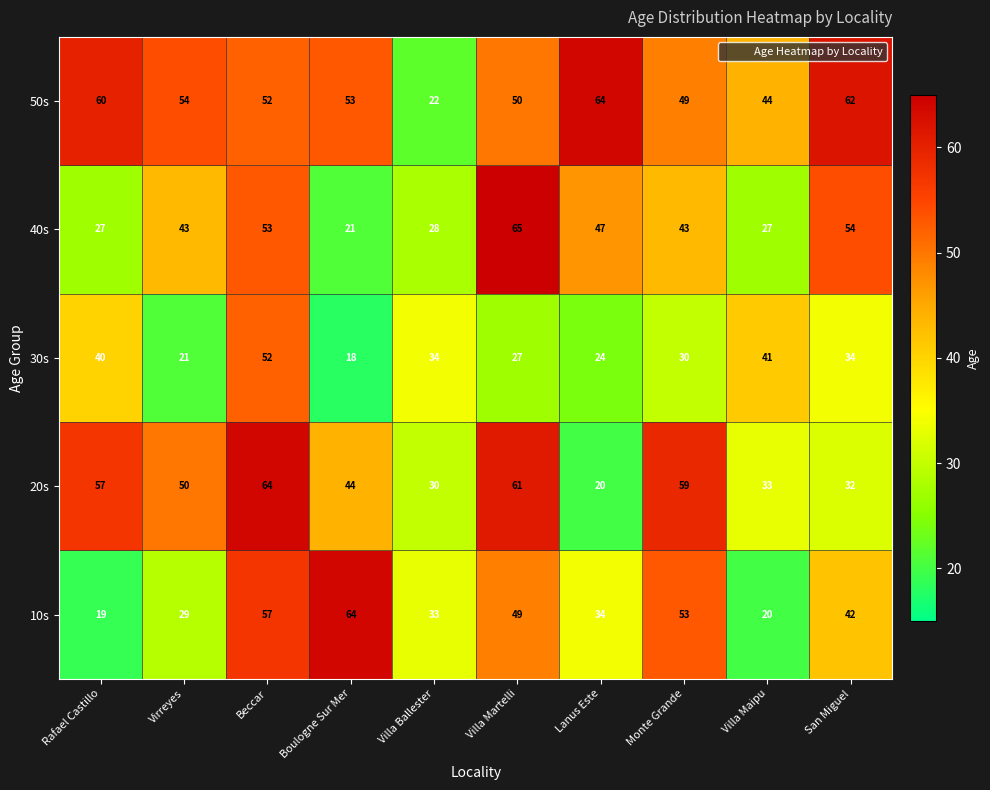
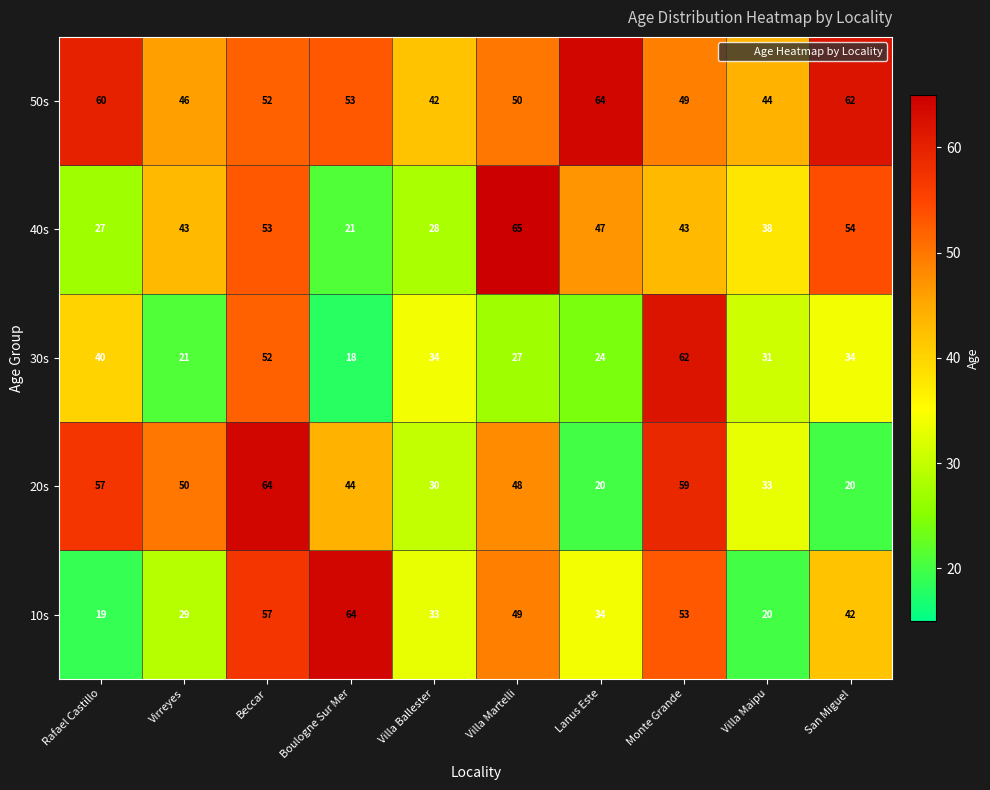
  {
    "50s": {
      "Rafael Castillo": 60,
-     "Virreyes": 54,
+     "Virreyes": 46,
      "Beccar": 52,
      "Boulogne Sur Mer": 53,
-     "Villa Ballester": 22,
+     "Villa Ballester": 42,
      "Villa Martelli": 50,
      "Lanus Este": 64,
      "Monte Grande": 49,
      "Villa Maipu": 44,
      "San Miguel": 62
    },
    "40s": {
      "Rafael Castillo": 27,
      "Virreyes": 43,
      "Beccar": 53,
      "Boulogne Sur Mer": 21,
      "Villa Ballester": 28,
      "Villa Martelli": 65,
      "Lanus Este": 47,
      "Monte Grande": 43,
-     "Villa Maipu": 27,
+     "Villa Maipu": 38,
      "San Miguel": 54
    },
    "30s": {
      "Rafael Castillo": 40,
      "Virreyes": 21,
      "Beccar": 52,
      "Boulogne Sur Mer": 18,
      "Villa Ballester": 34,
      "Villa Martelli": 27,
      "Lanus Este": 24,
-     "Monte Grande": 30,
-     "Villa Maipu": 41,
+     "Monte Grande": 62,
+     "Villa Maipu": 31,
      "San Miguel": 34
    },
    "20s": {
      "Rafael Castillo": 57,
      "Virreyes": 50,
      "Beccar": 64,
      "Boulogne Sur Mer": 44,
      "Villa Ballester": 30,
-     "Villa Martelli": 61,
+     "Villa Martelli": 48,
      "Lanus Este": 20,
      "Monte Grande": 59,
      "Villa Maipu": 33,
-     "San Miguel": 32
+     "San Miguel": 20
    },
    "10s": {
      "Rafael Castillo": 19,
      "Virreyes": 29,
      "Beccar": 57,
      "Boulogne Sur Mer": 64,
      "Villa Ballester": 33,
      "Villa Martelli": 49,
      "Lanus Este": 34,
      "Monte Grande": 53,
      "Villa Maipu": 20,
      "San Miguel": 42
    }
  }
